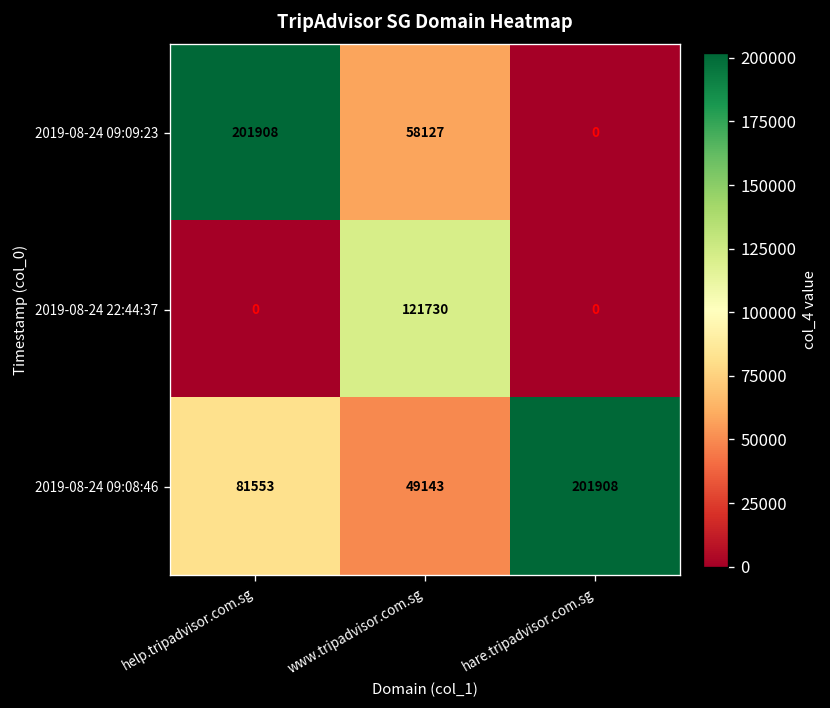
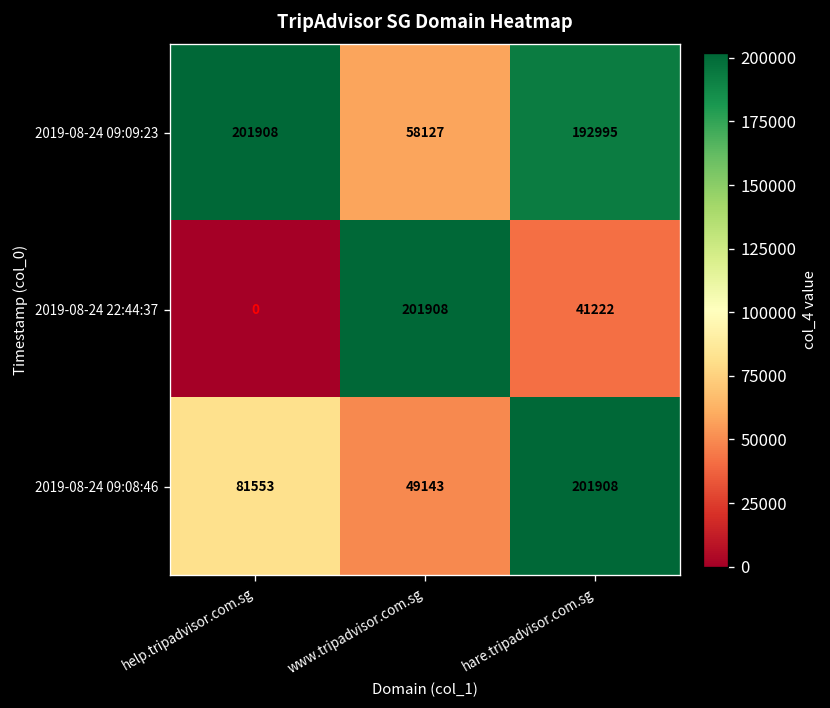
  {
    "2019-08-24 09:09:23": {
      "help.tripadvisor.com.sg": 201908,
      "www.tripadvisor.com.sg": 58127,
-     "hare.tripadvisor.com.sg": 0
+     "hare.tripadvisor.com.sg": 192995
    },
    "2019-08-24 22:44:37": {
      "help.tripadvisor.com.sg": 0,
-     "www.tripadvisor.com.sg": 121730,
-     "hare.tripadvisor.com.sg": 0
+     "www.tripadvisor.com.sg": 201908,
+     "hare.tripadvisor.com.sg": 41222
    },
    "2019-08-24 09:08:46": {
      "help.tripadvisor.com.sg": 81553,
      "www.tripadvisor.com.sg": 49143,
      "hare.tripadvisor.com.sg": 201908
    }
  }
